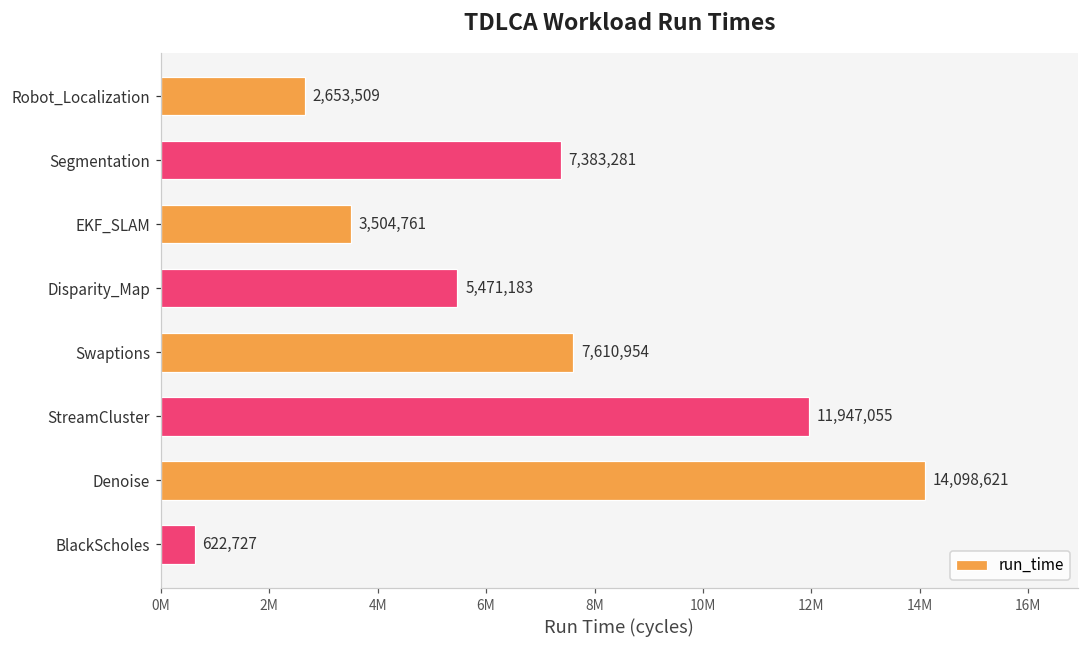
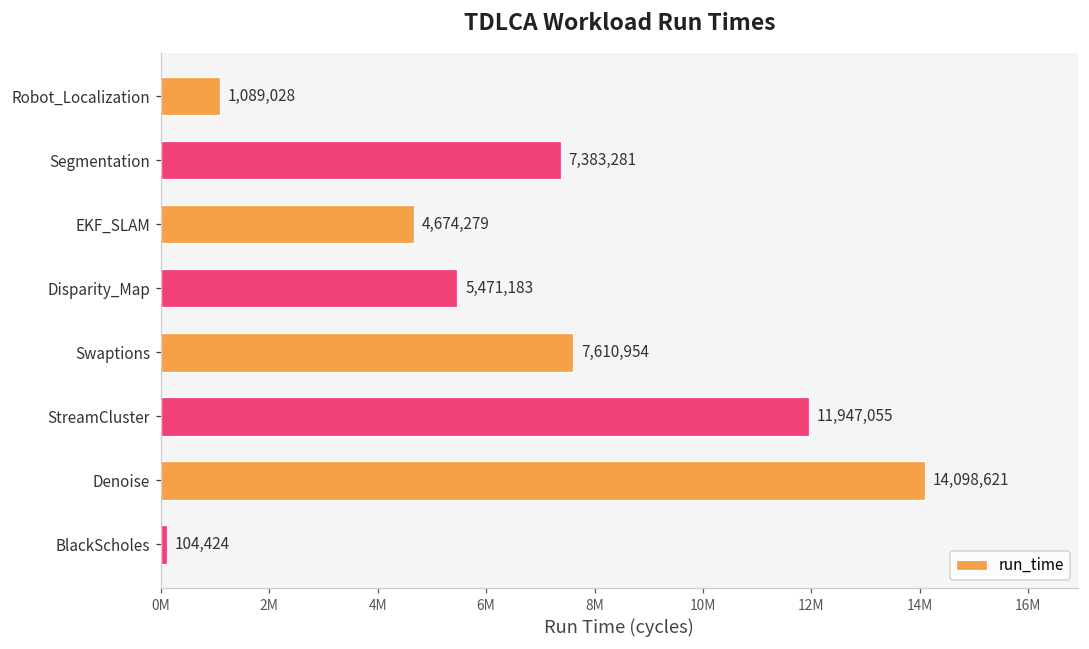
  {
-   "Robot_Localization": "2,653,509",
+   "Robot_Localization": "1,089,028",
    "Segmentation": "7,383,281",
-   "EKF_SLAM": "3,504,761",
+   "EKF_SLAM": "4,674,279",
    "Disparity_Map": "5,471,183",
    "Swaptions": "7,610,954",
    "StreamCluster": "11,947,055",
    "Denoise": "14,098,621",
-   "BlackScholes": "622,727"
+   "BlackScholes": "104,424"
  }
